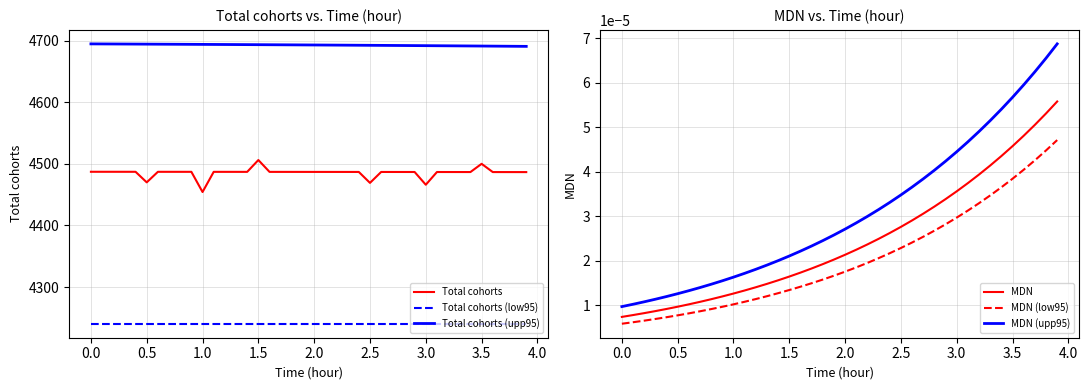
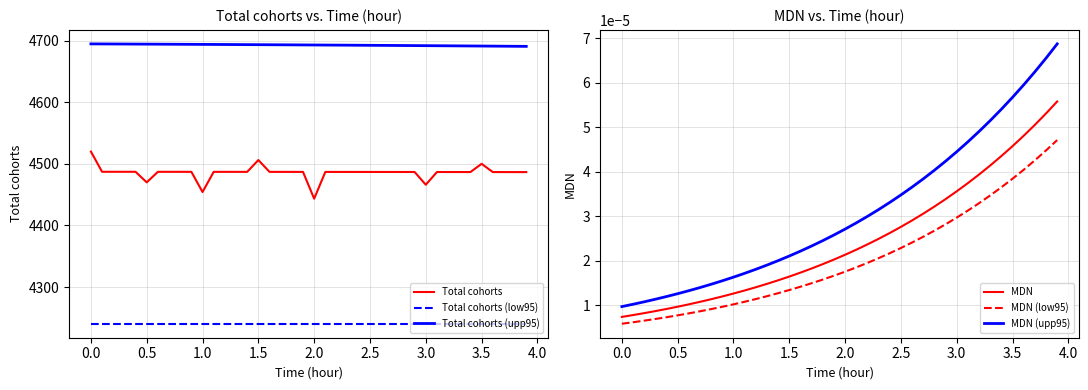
  {
    "Total cohorts vs. Time (hour)": {
      "Total cohorts": {
-       "0.0": 4490,
+       "0.0": 4520,
        "0.5": 4470,
        "1.0": 4450,
        "1.5": 4510,
-       "2.0": 4490,
-       "2.5": 4470,
+       "2.0": 4440,
+       "2.5": 4490,
        "3.0": 4470,
        "3.5": 4500
      }
    },
    "MDN vs. Time (hour)": {
      "MDN (upp95)": {
        "0.0": 0.000010,
        "0.5": 0.000013,
        "1.0": 0.000016,
        "1.5": 0.000021,
        "2.0": 0.000027,
        "2.5": 0.000035,
        "3.0": 0.000044,
        "3.5": 0.000057
      }
    }
  }
